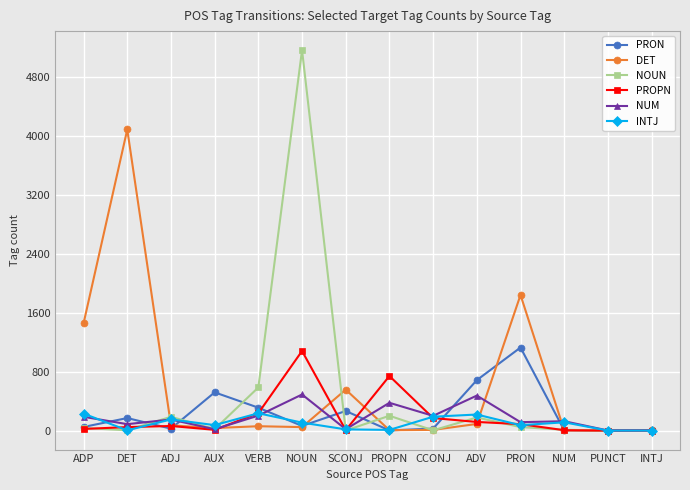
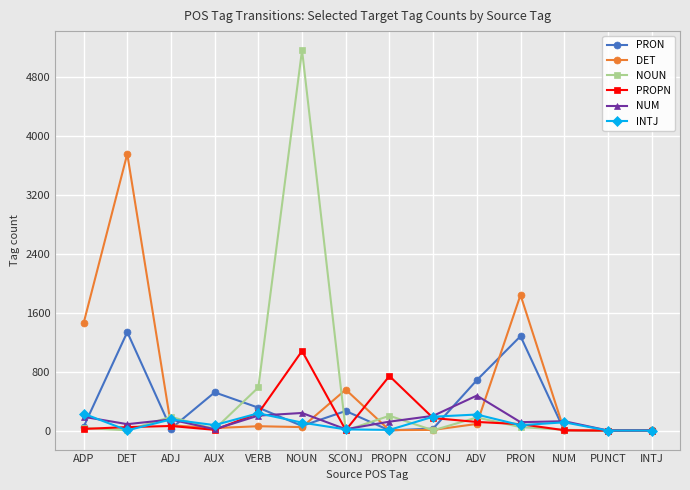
  {
    "PRON": {
-     "DET": 200,
+     "DET": 1300,
      "ADJ": 0,
      "AUX": 500,
      "VERB": 300,
      "SCONJ": 300,
      "ADV": 700,
-     "PRON": 1100
+     "PRON": 1300
    },
    "DET": {
      "ADP": 1500,
-     "DET": 4100,
+     "DET": 3800,
      "VERB": 100,
      "SCONJ": 600,
      "PRON": 1800
    },
    "NOUN": {
      "ADJ": 200,
      "VERB": 600,
      "NOUN": 5200,
      "PROPN": 200,
      "ADV": 200
    },
    "PROPN": {
      "DET": 0,
      "NOUN": 1100,
      "PROPN": 700
    },
    "NUM": {
      "ADP": 200,
      "DET": 100,
-     "NOUN": 500,
-     "PROPN": 400,
+     "NOUN": 200,
+     "PROPN": 100,
      "ADV": 500
    },
    "INTJ": {
      "ADP": 200,
      "AUX": 100,
      "NOUN": 100,
      "ADV": 200
    }
  }
